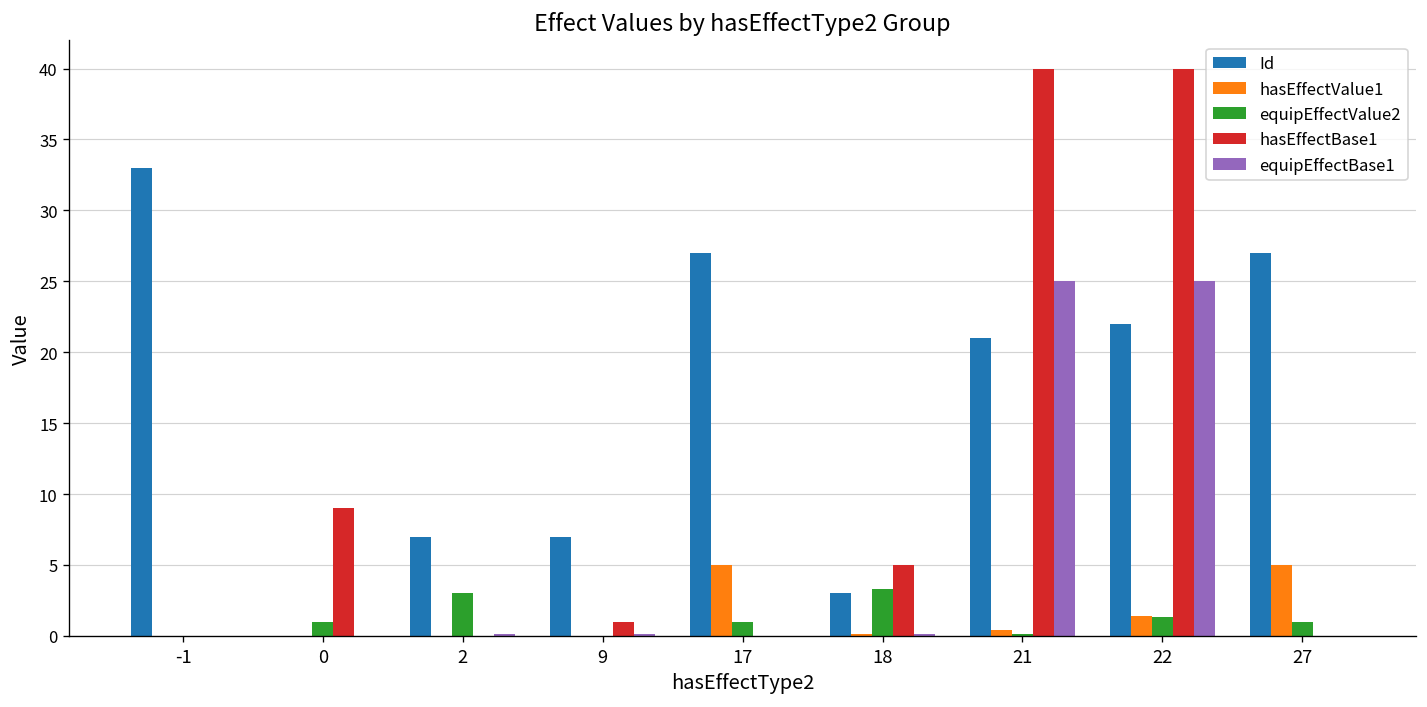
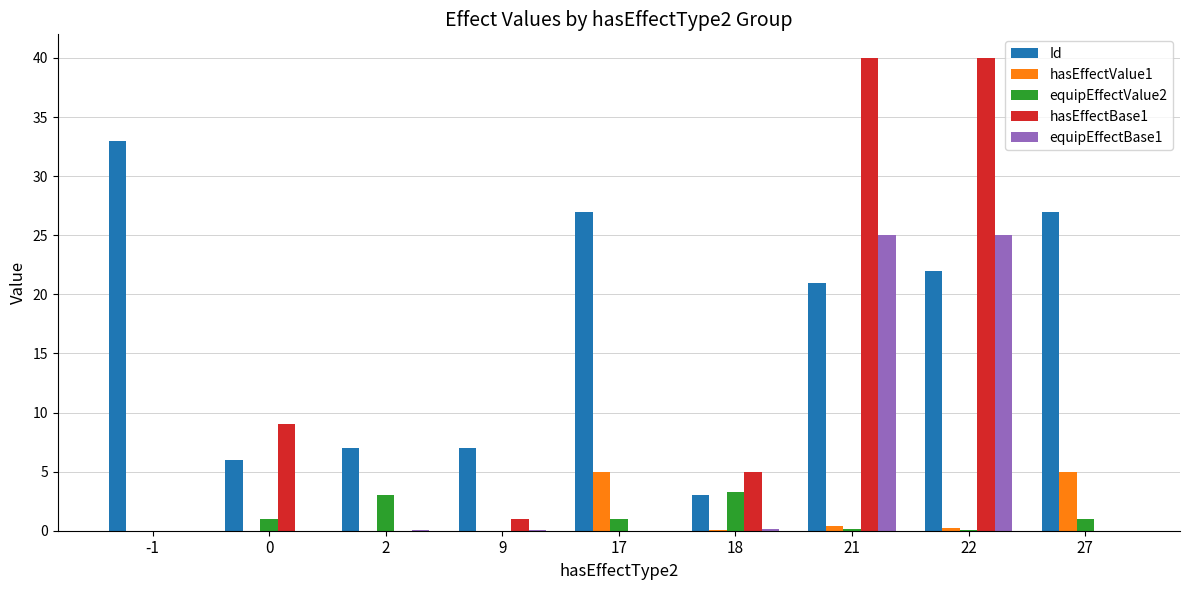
  {
    "Id": {
      "-1": 33,
-     "0": 0,
+     "0": 6,
      "2": 7,
      "9": 7,
      "17": 27,
      "18": 3,
      "21": 21,
      "22": 22,
      "27": 27
    },
    "hasEffectValue1": {
      "-1": 0.0,
      "17": 5.0,
      "21": 0.4,
-     "22": 1.4,
+     "22": 0.2,
      "27": 5.0
    },
    "equipEffectValue2": {
      "-1": 0.0,
      "0": 1.0,
      "2": 3.0,
      "9": 0.0,
      "17": 1.0,
      "18": 3.3,
-     "22": 1.4,
+     "22": 0.1,
      "27": 1.0
    },
    "hasEffectBase1": {
      "-1": 0.0,
      "0": 9.0,
      "2": 0.0,
      "9": 1.0,
      "17": 0.0,
      "18": 5.0,
      "21": 40.0,
      "22": 40.0,
      "27": 0.0
    },
    "equipEffectBase1": {
      "-1": 0.0,
      "0": 0.0,
      "17": 0.0,
      "21": 25.0,
      "22": 25.0,
      "27": 0.0
    }
  }
